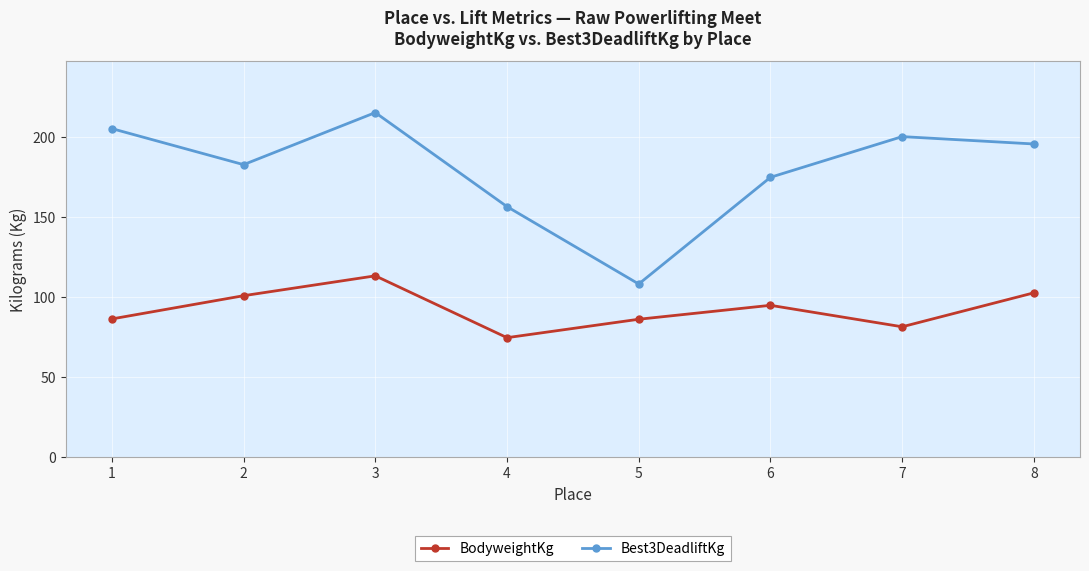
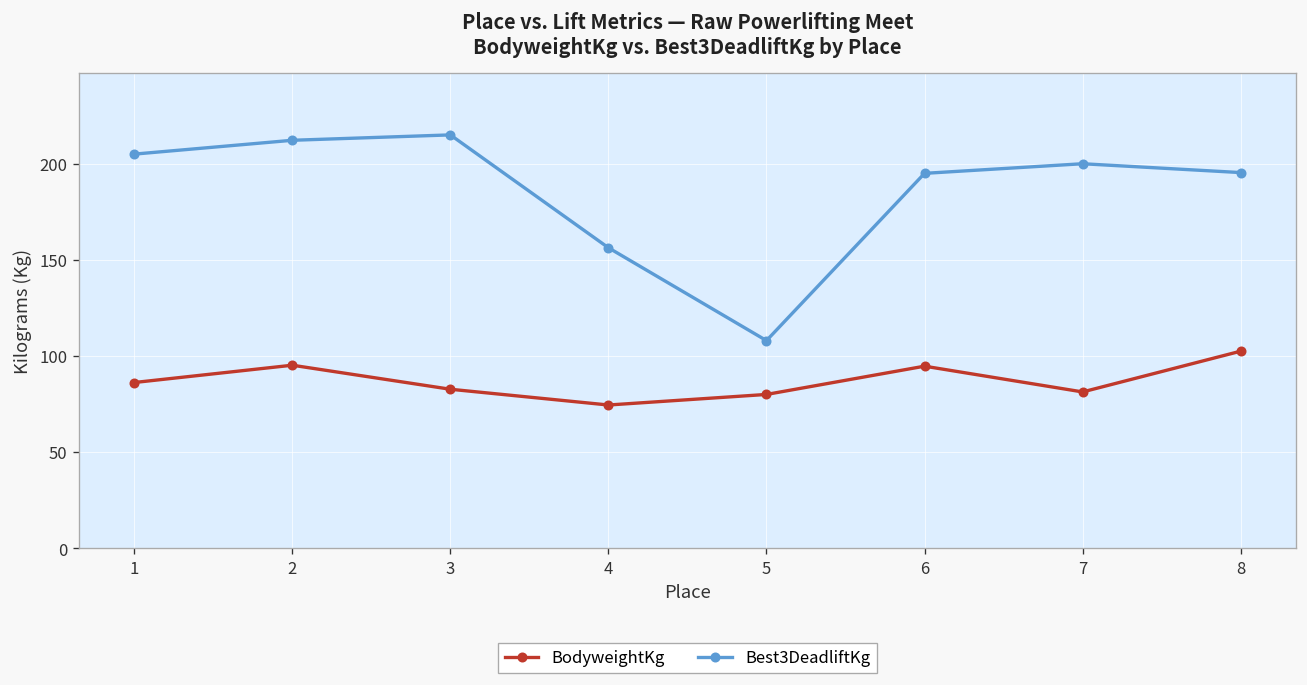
  {
    "BodyweightKg": {
      "1": 86,
-     "2": 101,
-     "3": 113,
+     "2": 95,
+     "3": 83,
      "4": 75,
-     "5": 86,
+     "5": 80,
      "6": 95,
      "7": 81,
      "8": 103
    },
    "Best3DeadliftKg": {
      "1": 205,
-     "2": 183,
+     "2": 212,
      "3": 215,
      "4": 156,
      "5": 108,
-     "6": 175,
+     "6": 195,
      "7": 200,
      "8": 195
    }
  }
